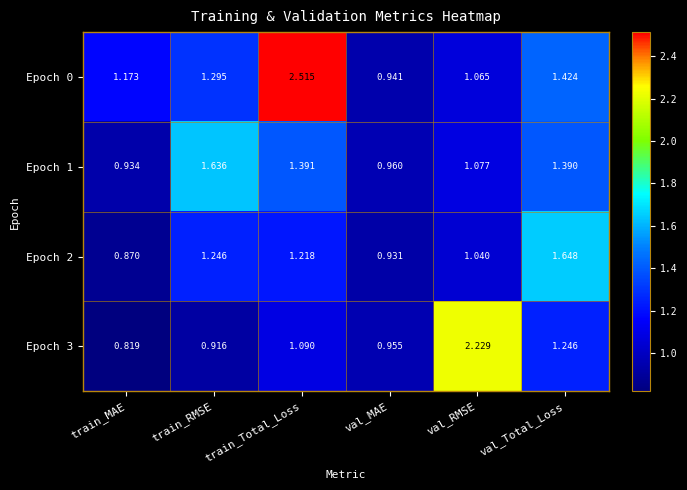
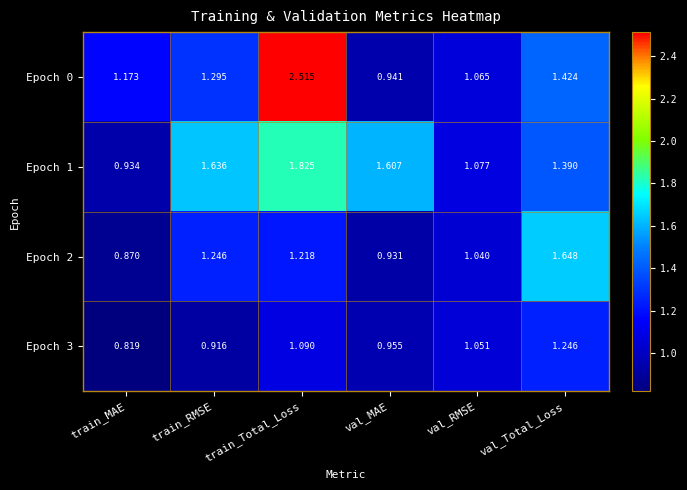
  {
    "Epoch 0": {
      "train_MAE": 1.173,
      "train_RMSE": 1.295,
      "train_Total_Loss": 2.515,
      "val_MAE": 0.941,
      "val_RMSE": 1.065,
      "val_Total_Loss": 1.424
    },
    "Epoch 1": {
      "train_MAE": 0.934,
      "train_RMSE": 1.636,
-     "train_Total_Loss": 1.391,
-     "val_MAE": 0.960,
+     "train_Total_Loss": 1.825,
+     "val_MAE": 1.607,
      "val_RMSE": 1.077,
      "val_Total_Loss": 1.390
    },
    "Epoch 2": {
      "train_MAE": 0.870,
      "train_RMSE": 1.246,
      "train_Total_Loss": 1.218,
      "val_MAE": 0.931,
      "val_RMSE": 1.040,
      "val_Total_Loss": 1.648
    },
    "Epoch 3": {
      "train_MAE": 0.819,
      "train_RMSE": 0.916,
      "train_Total_Loss": 1.090,
      "val_MAE": 0.955,
-     "val_RMSE": 2.229,
+     "val_RMSE": 1.051,
      "val_Total_Loss": 1.246
    }
  }
